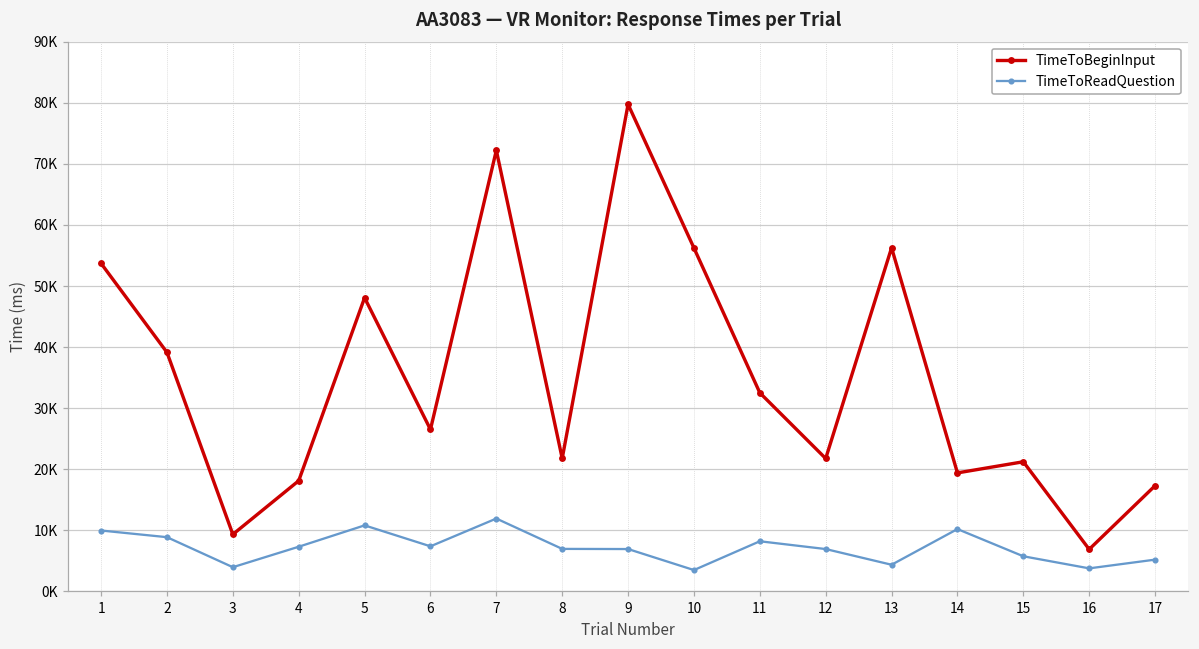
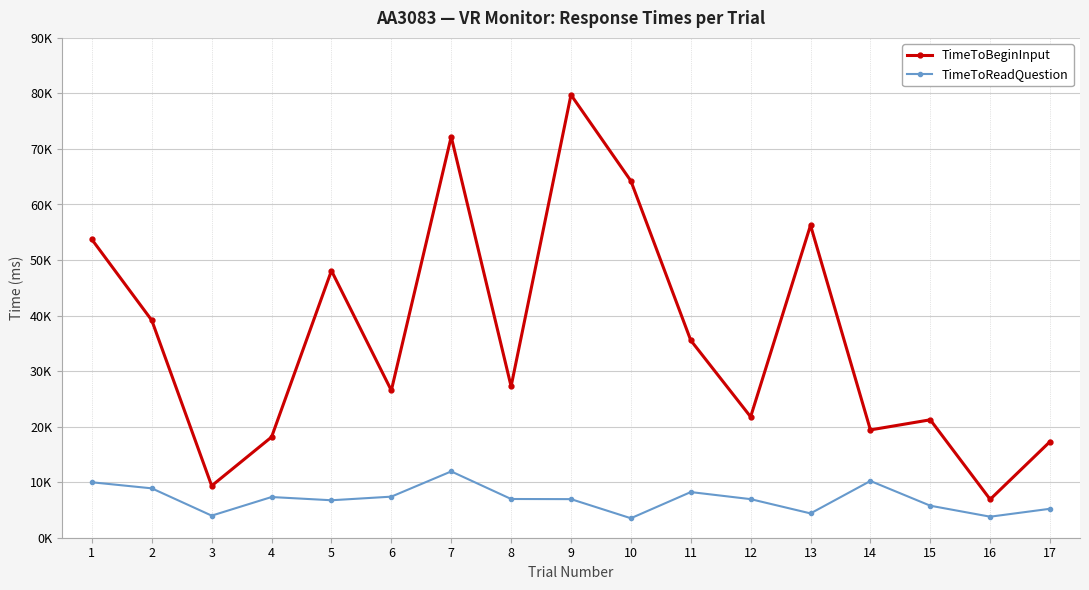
  {
    "TimeToBeginInput": {
      "1": 54000,
      "2": 39000,
      "3": 9000,
      "4": 18000,
      "5": 48000,
      "6": 27000,
      "7": 72000,
-     "8": 22000,
+     "8": 27000,
      "9": 80000,
-     "10": 56000,
-     "11": 33000,
+     "10": 64000,
+     "11": 36000,
      "12": 22000,
      "13": 56000,
      "14": 19000,
      "15": 21000,
      "16": 7000,
      "17": 17000
    },
    "TimeToReadQuestion": {
      "1": 10000,
      "2": 9000,
      "3": 4000,
      "4": 7000,
-     "5": 11000,
+     "5": 7000,
      "6": 7000,
      "7": 12000,
      "8": 7000,
      "9": 7000,
      "10": 4000,
      "11": 8000,
      "12": 7000,
      "13": 4000,
      "14": 10000,
      "15": 6000,
      "16": 4000,
      "17": 5000
    }
  }
